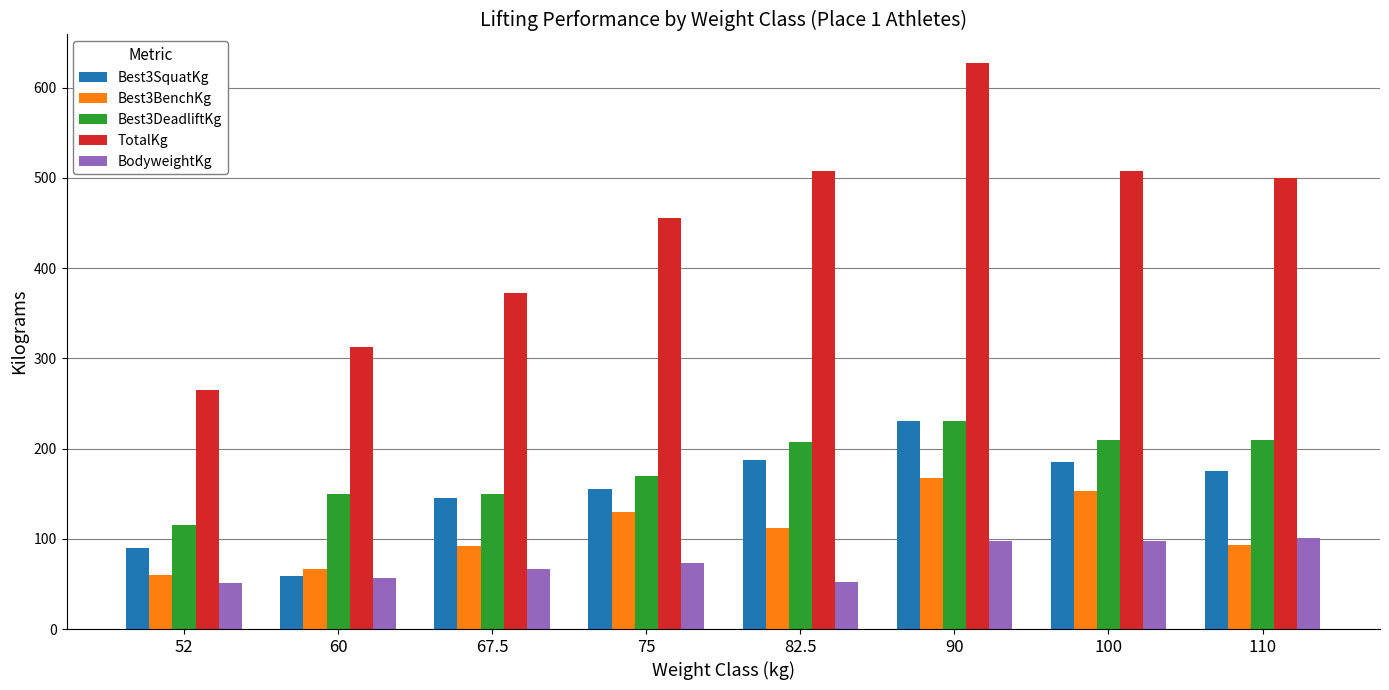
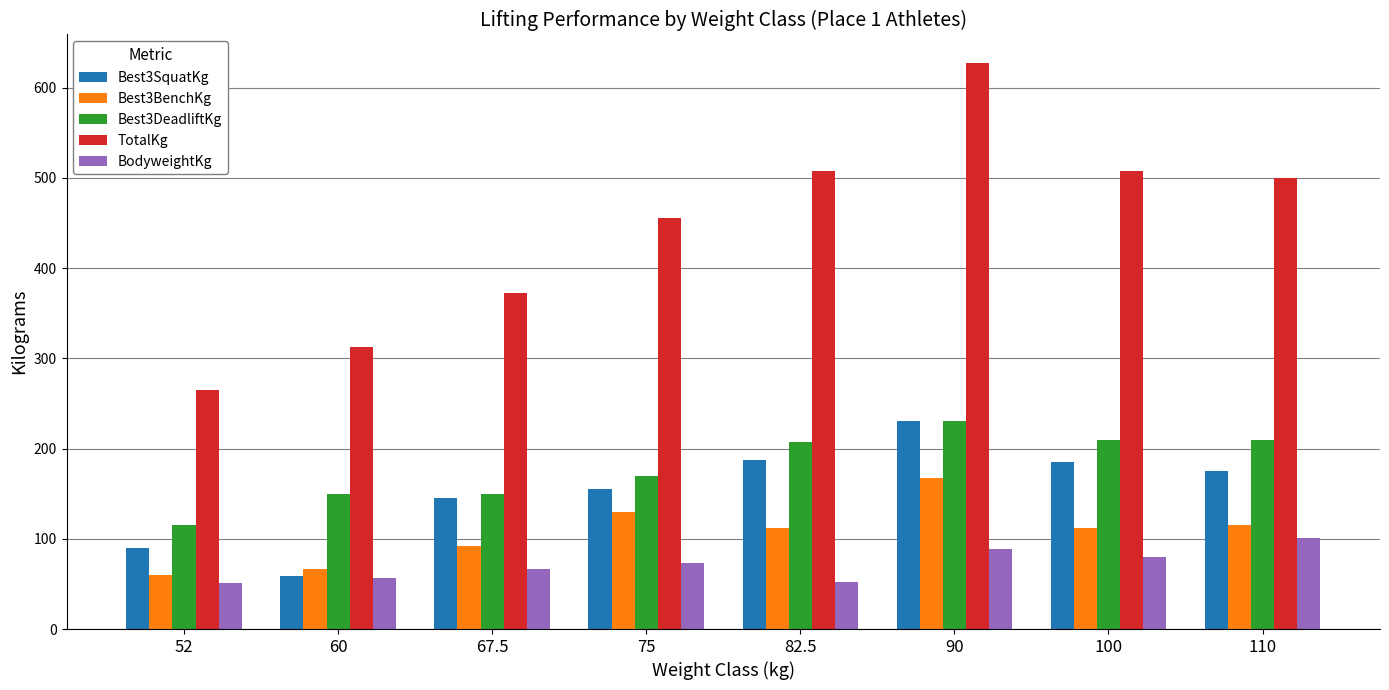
  {
    "Best3SquatKg": {
      "52": 90,
      "60": 60,
      "67.5": 150,
      "75": 160,
      "82.5": 190,
      "90": 230,
      "100": 190,
      "110": 180
    },
    "Best3BenchKg": {
      "52": 60,
      "60": 70,
      "67.5": 90,
      "75": 130,
      "82.5": 110,
      "90": 170,
-     "100": 150,
-     "110": 90
+     "100": 110,
+     "110": 120
    },
    "Best3DeadliftKg": {
      "52": 120,
      "60": 150,
      "67.5": 150,
      "75": 170,
      "82.5": 210,
      "90": 230,
      "100": 210,
      "110": 210
    },
    "TotalKg": {
      "52": 270,
      "60": 310,
      "67.5": 370,
      "75": 460,
      "82.5": 510,
      "90": 630,
      "100": 510,
      "110": 500
    },
    "BodyweightKg": {
      "52": 50,
      "60": 60,
      "67.5": 70,
      "75": 70,
      "82.5": 50,
-     "90": 100,
-     "100": 100,
+     "90": 90,
+     "100": 80,
      "110": 100
    }
  }
